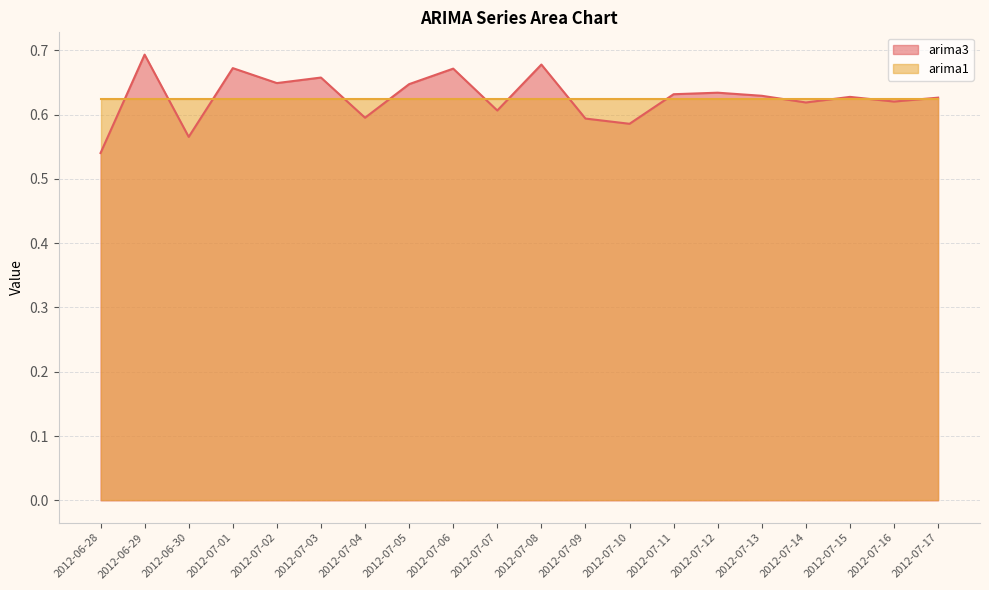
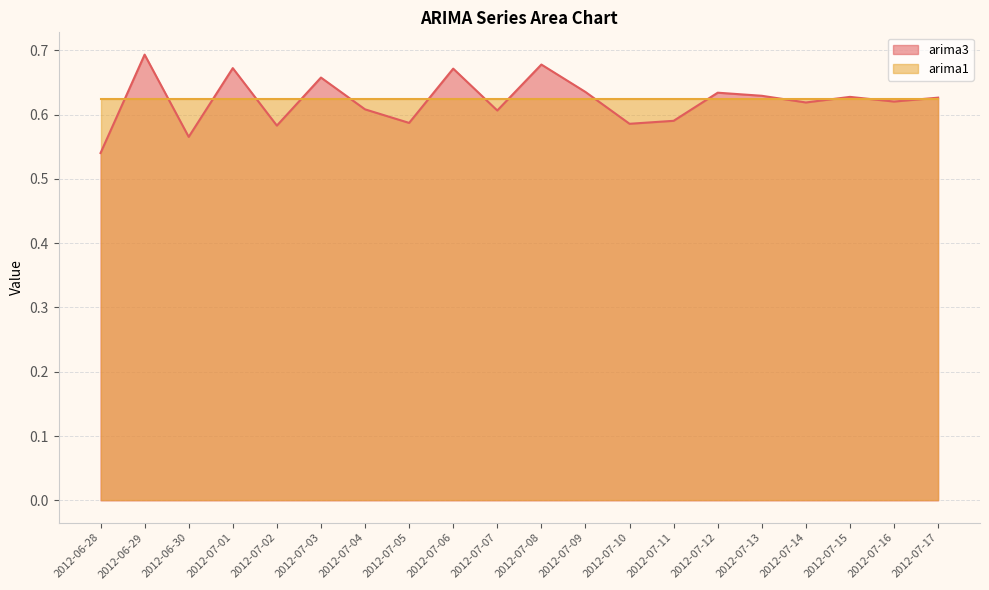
  {
    "arima3": {
      "2012-06-28": 0.54,
      "2012-06-29": 0.69,
      "2012-06-30": 0.57,
      "2012-07-01": 0.67,
-     "2012-07-02": 0.65,
+     "2012-07-02": 0.58,
      "2012-07-03": 0.66,
-     "2012-07-04": 0.60,
-     "2012-07-05": 0.65,
+     "2012-07-04": 0.61,
+     "2012-07-05": 0.59,
      "2012-07-06": 0.67,
      "2012-07-07": 0.61,
      "2012-07-08": 0.68,
-     "2012-07-09": 0.59,
+     "2012-07-09": 0.64,
      "2012-07-10": 0.59,
-     "2012-07-11": 0.63,
+     "2012-07-11": 0.59,
      "2012-07-12": 0.63,
      "2012-07-13": 0.63,
      "2012-07-14": 0.62
    },
    "arima1": {
      "2012-06-28": 0.62,
      "2012-06-29": 0.62,
      "2012-06-30": 0.62,
      "2012-07-01": 0.62,
      "2012-07-02": 0.62,
      "2012-07-03": 0.62,
      "2012-07-04": 0.62,
      "2012-07-05": 0.62,
      "2012-07-06": 0.62,
      "2012-07-07": 0.62,
      "2012-07-08": 0.62,
      "2012-07-09": 0.62,
      "2012-07-10": 0.62,
      "2012-07-11": 0.62,
      "2012-07-12": 0.62,
      "2012-07-13": 0.62,
      "2012-07-14": 0.62
    }
  }
